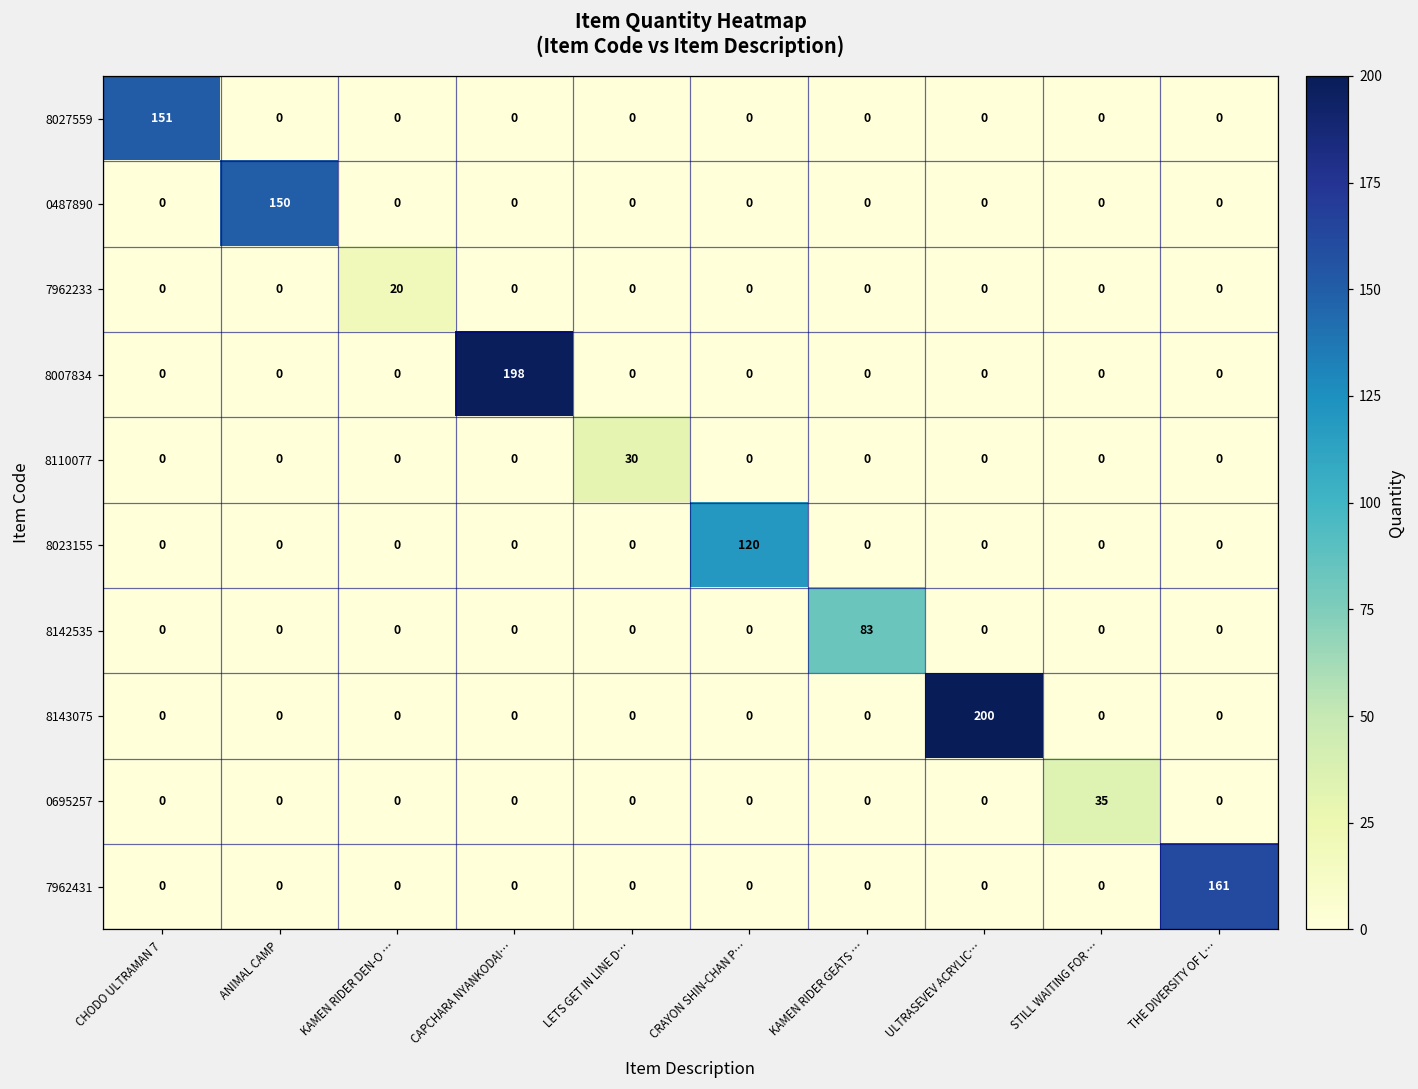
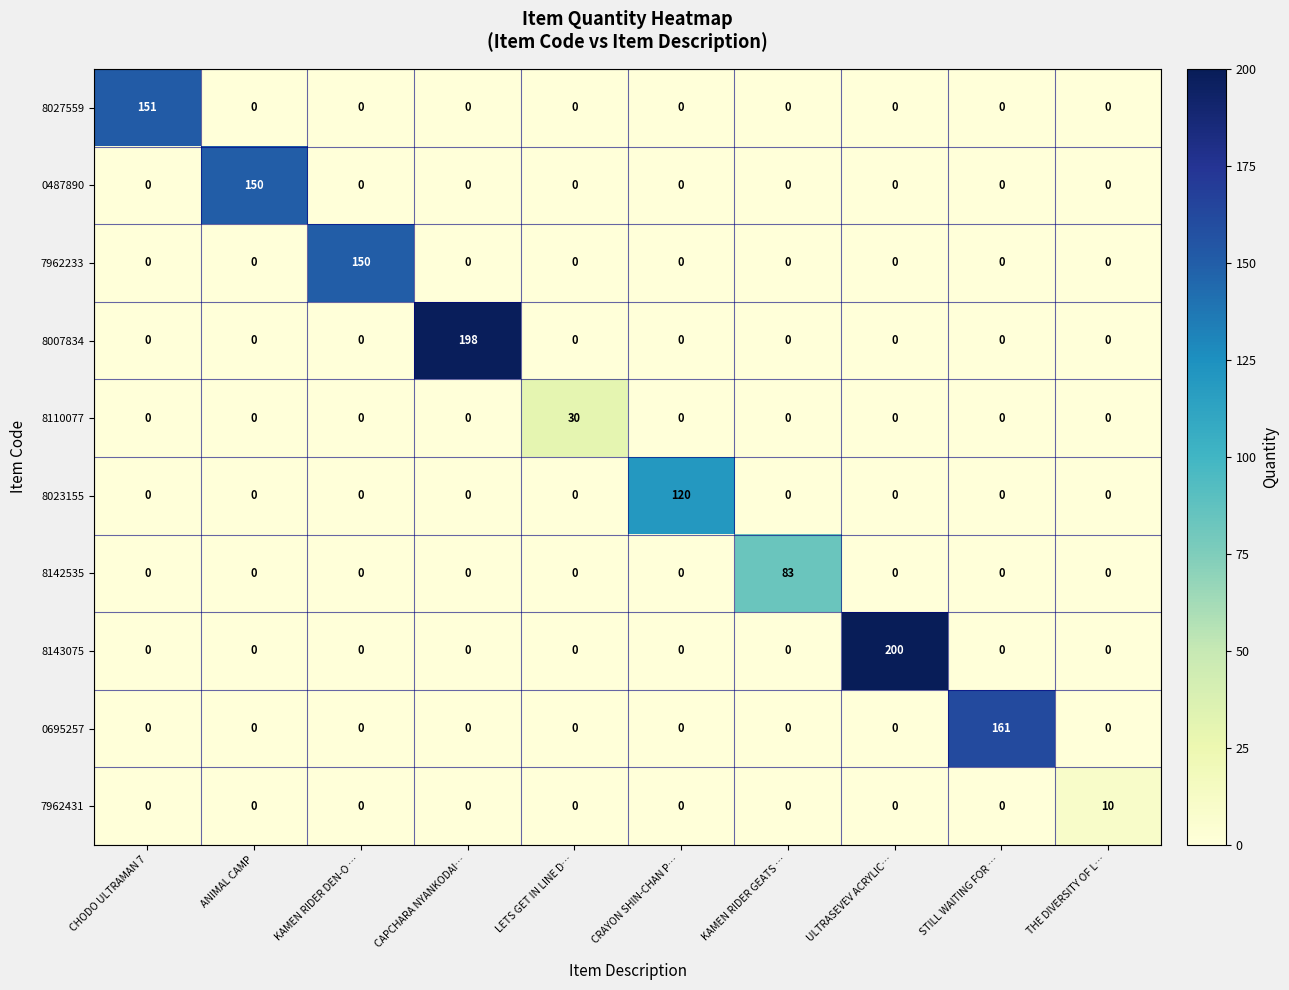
  {
    "8027559": {
      "CHODO ULTRAMAN 7": 151,
      "ANIMAL CAMP": 0,
      "KAMEN RIDER DEN-O …": 0,
      "CAPCHARA NYANKODAI…": 0,
      "LETS GET IN LINE D…": 0,
      "CRAYON SHIN-CHAN P…": 0,
      "KAMEN RIDER GEATS …": 0,
      "ULTRASEVEV ACRYLIC…": 0,
      "STILL WAITING FOR …": 0,
      "THE DIVERSITY OF L…": 0
    },
    "0487890": {
      "CHODO ULTRAMAN 7": 0,
      "ANIMAL CAMP": 150,
      "KAMEN RIDER DEN-O …": 0,
      "CAPCHARA NYANKODAI…": 0,
      "LETS GET IN LINE D…": 0,
      "CRAYON SHIN-CHAN P…": 0,
      "KAMEN RIDER GEATS …": 0,
      "ULTRASEVEV ACRYLIC…": 0,
      "STILL WAITING FOR …": 0,
      "THE DIVERSITY OF L…": 0
    },
    "7962233": {
      "CHODO ULTRAMAN 7": 0,
      "ANIMAL CAMP": 0,
-     "KAMEN RIDER DEN-O …": 20,
+     "KAMEN RIDER DEN-O …": 150,
      "CAPCHARA NYANKODAI…": 0,
      "LETS GET IN LINE D…": 0,
      "CRAYON SHIN-CHAN P…": 0,
      "KAMEN RIDER GEATS …": 0,
      "ULTRASEVEV ACRYLIC…": 0,
      "STILL WAITING FOR …": 0,
      "THE DIVERSITY OF L…": 0
    },
    "8007834": {
      "CHODO ULTRAMAN 7": 0,
      "ANIMAL CAMP": 0,
      "KAMEN RIDER DEN-O …": 0,
      "CAPCHARA NYANKODAI…": 198,
      "LETS GET IN LINE D…": 0,
      "CRAYON SHIN-CHAN P…": 0,
      "KAMEN RIDER GEATS …": 0,
      "ULTRASEVEV ACRYLIC…": 0,
      "STILL WAITING FOR …": 0,
      "THE DIVERSITY OF L…": 0
    },
    "8110077": {
      "CHODO ULTRAMAN 7": 0,
      "ANIMAL CAMP": 0,
      "KAMEN RIDER DEN-O …": 0,
      "CAPCHARA NYANKODAI…": 0,
      "LETS GET IN LINE D…": 30,
      "CRAYON SHIN-CHAN P…": 0,
      "KAMEN RIDER GEATS …": 0,
      "ULTRASEVEV ACRYLIC…": 0,
      "STILL WAITING FOR …": 0,
      "THE DIVERSITY OF L…": 0
    },
    "8023155": {
      "CHODO ULTRAMAN 7": 0,
      "ANIMAL CAMP": 0,
      "KAMEN RIDER DEN-O …": 0,
      "CAPCHARA NYANKODAI…": 0,
      "LETS GET IN LINE D…": 0,
      "CRAYON SHIN-CHAN P…": 120,
      "KAMEN RIDER GEATS …": 0,
      "ULTRASEVEV ACRYLIC…": 0,
      "STILL WAITING FOR …": 0,
      "THE DIVERSITY OF L…": 0
    },
    "8142535": {
      "CHODO ULTRAMAN 7": 0,
      "ANIMAL CAMP": 0,
      "KAMEN RIDER DEN-O …": 0,
      "CAPCHARA NYANKODAI…": 0,
      "LETS GET IN LINE D…": 0,
      "CRAYON SHIN-CHAN P…": 0,
      "KAMEN RIDER GEATS …": 83,
      "ULTRASEVEV ACRYLIC…": 0,
      "STILL WAITING FOR …": 0,
      "THE DIVERSITY OF L…": 0
    },
    "8143075": {
      "CHODO ULTRAMAN 7": 0,
      "ANIMAL CAMP": 0,
      "KAMEN RIDER DEN-O …": 0,
      "CAPCHARA NYANKODAI…": 0,
      "LETS GET IN LINE D…": 0,
      "CRAYON SHIN-CHAN P…": 0,
      "KAMEN RIDER GEATS …": 0,
      "ULTRASEVEV ACRYLIC…": 200,
      "STILL WAITING FOR …": 0,
      "THE DIVERSITY OF L…": 0
    },
    "0695257": {
      "CHODO ULTRAMAN 7": 0,
      "ANIMAL CAMP": 0,
      "KAMEN RIDER DEN-O …": 0,
      "CAPCHARA NYANKODAI…": 0,
      "LETS GET IN LINE D…": 0,
      "CRAYON SHIN-CHAN P…": 0,
      "KAMEN RIDER GEATS …": 0,
      "ULTRASEVEV ACRYLIC…": 0,
-     "STILL WAITING FOR …": 35,
+     "STILL WAITING FOR …": 161,
      "THE DIVERSITY OF L…": 0
    },
    "7962431": {
      "CHODO ULTRAMAN 7": 0,
      "ANIMAL CAMP": 0,
      "KAMEN RIDER DEN-O …": 0,
      "CAPCHARA NYANKODAI…": 0,
      "LETS GET IN LINE D…": 0,
      "CRAYON SHIN-CHAN P…": 0,
      "KAMEN RIDER GEATS …": 0,
      "ULTRASEVEV ACRYLIC…": 0,
      "STILL WAITING FOR …": 0,
-     "THE DIVERSITY OF L…": 161
+     "THE DIVERSITY OF L…": 10
    }
  }
